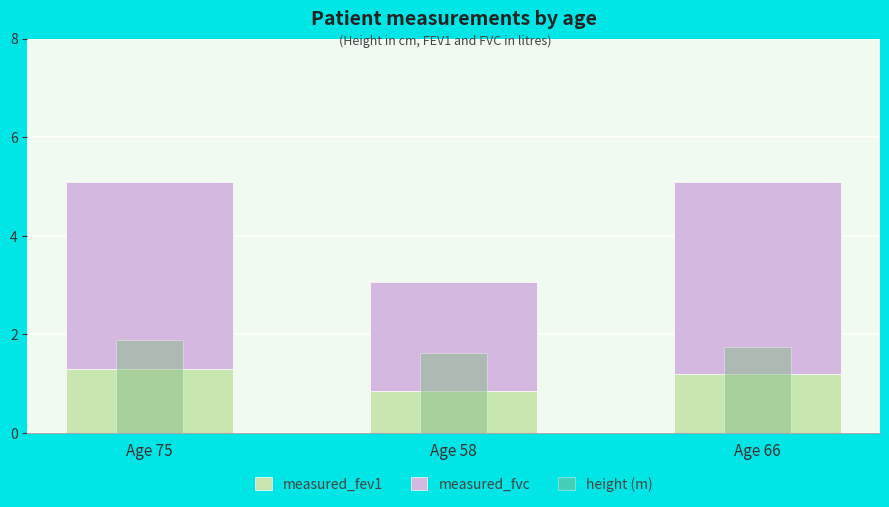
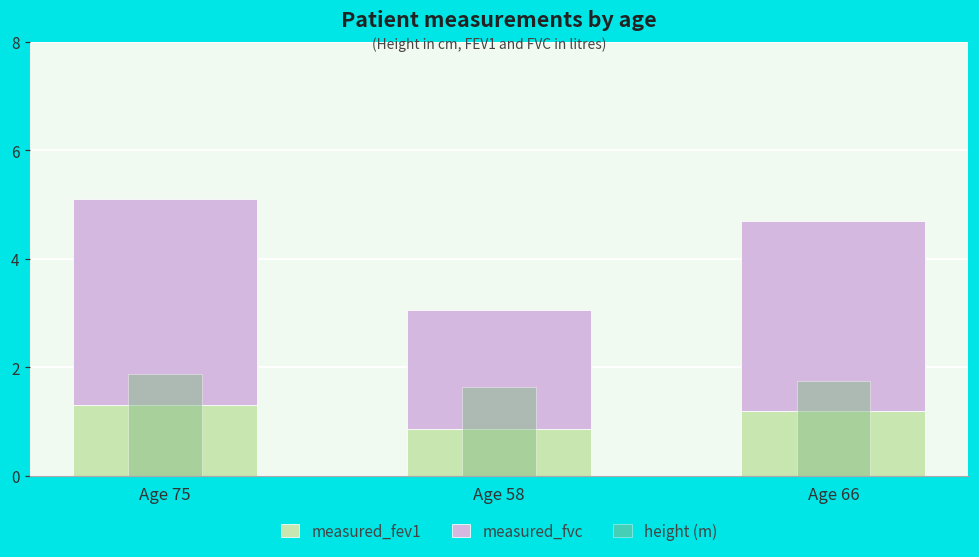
  {
    "measured_fvc": {
      "Age 75": 3.8,
      "Age 58": 2.2,
-     "Age 66": 3.9
+     "Age 66": 3.5
    }
  }
